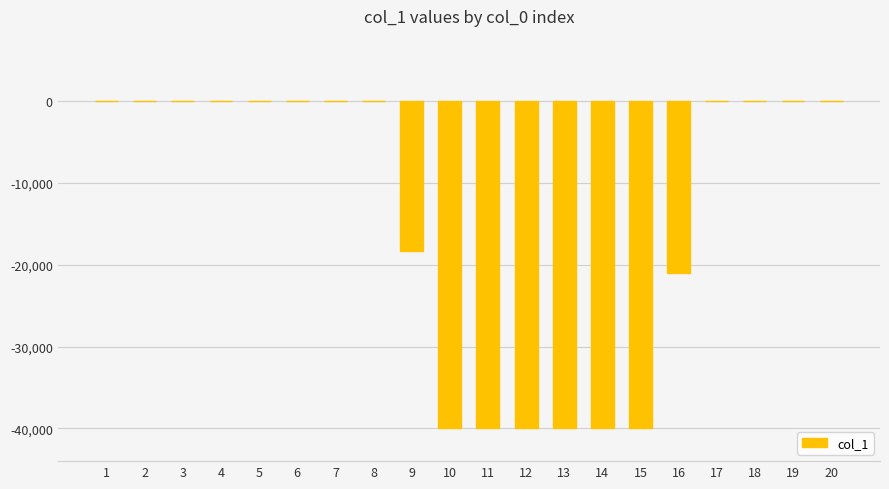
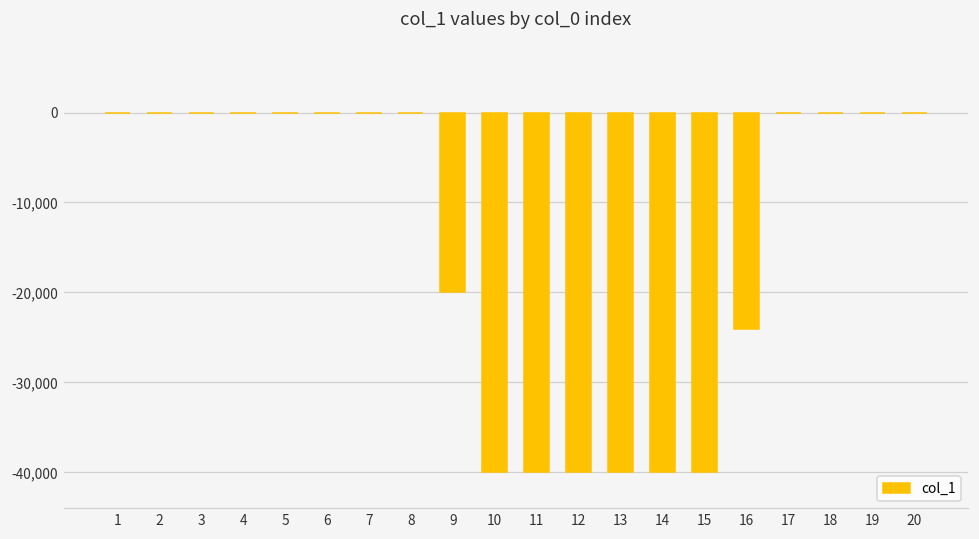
  {
    "1": "0",
    "2": "0",
    "3": "0",
    "4": "0",
    "5": "0",
    "6": "0",
    "7": "0",
    "8": "0",
-   "9": "-18,000",
+   "9": "-20,000",
    "10": "-40,000",
    "11": "-40,000",
    "12": "-40,000",
    "13": "-40,000",
    "14": "-40,000",
    "15": "-40,000",
-   "16": "-21,000",
+   "16": "-24,000",
    "17": "0",
    "18": "0",
    "19": "0",
    "20": "0"
  }
